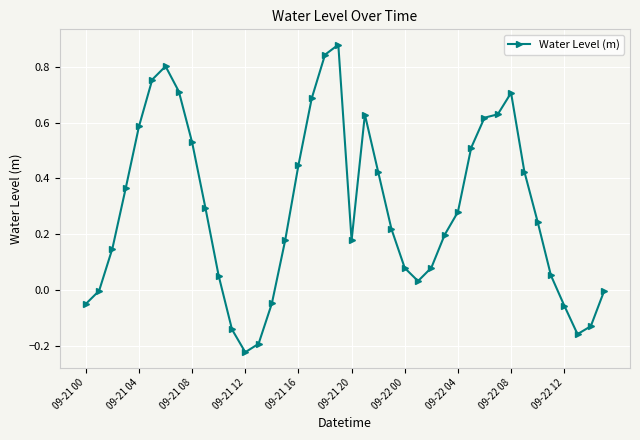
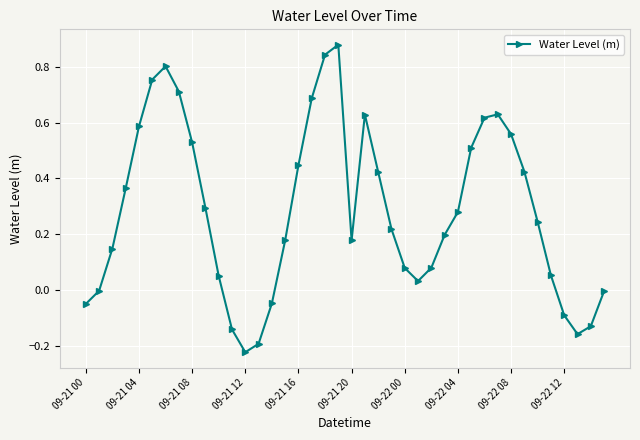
  {
    "09-21 00": -0.05,
    "09-21 04": 0.59,
    "09-21 08": 0.53,
    "09-21 12": -0.22,
    "09-21 16": 0.45,
    "09-21 20": 0.18,
    "09-22 00": 0.08,
    "09-22 04": 0.28,
-   "09-22 08": 0.71,
-   "09-22 12": -0.06
+   "09-22 08": 0.56,
+   "09-22 12": -0.09
  }
